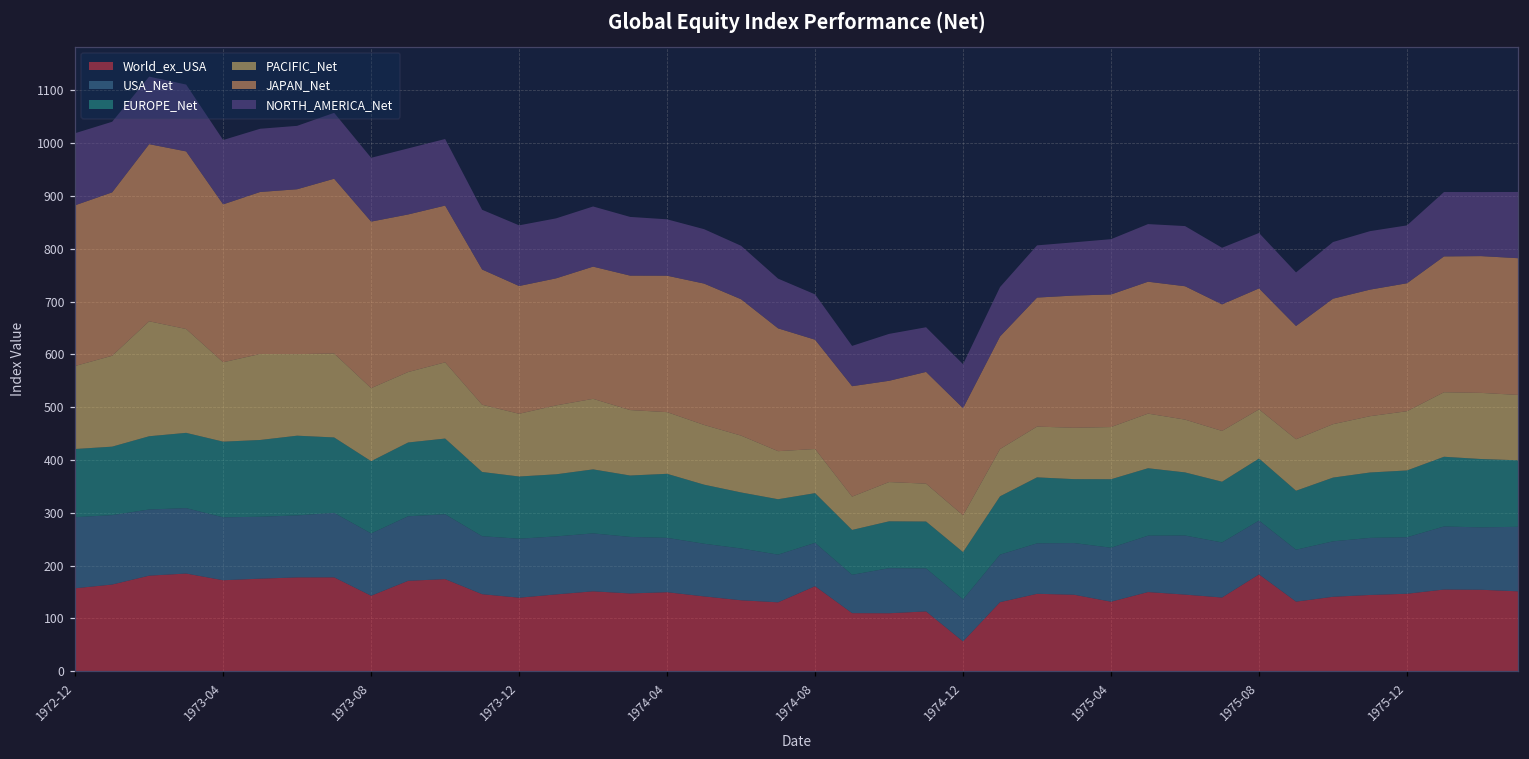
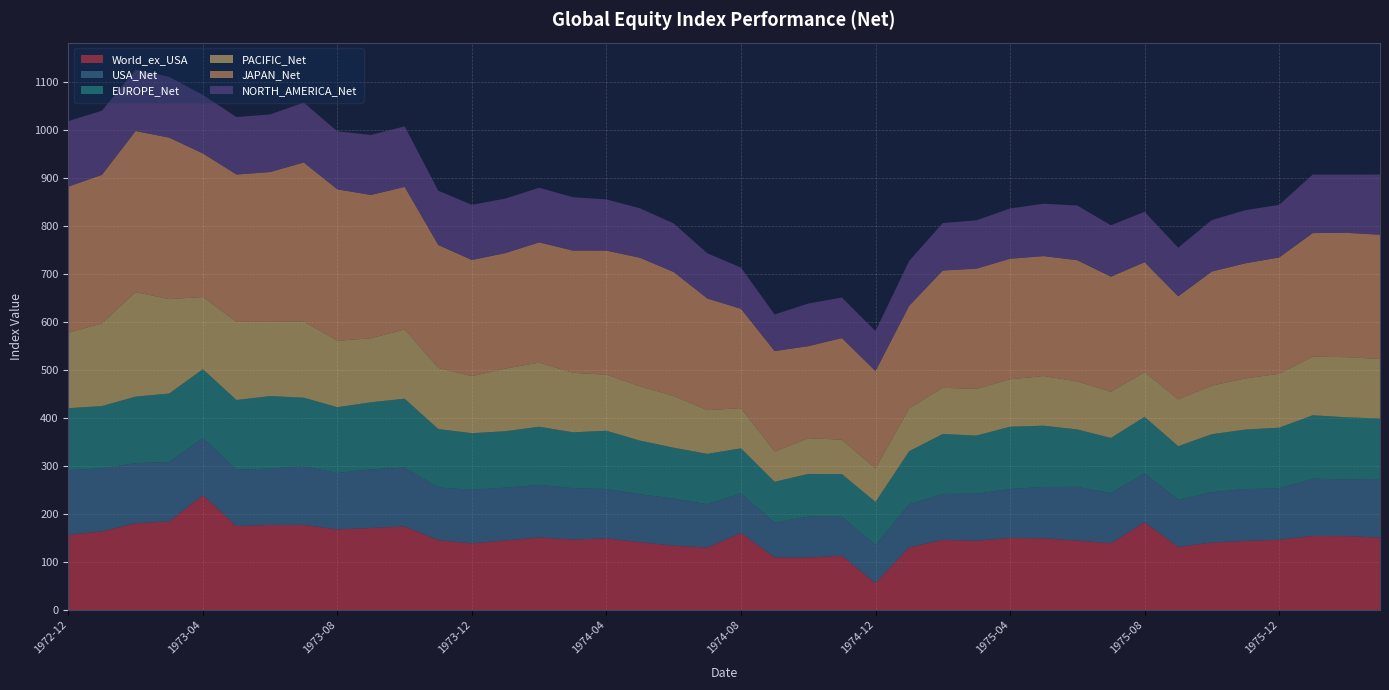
  {
    "World_ex_USA": {
      "1972-12": 160,
-     "1973-04": 170,
-     "1973-08": 140,
+     "1973-04": 240,
+     "1973-08": 170,
      "1973-12": 140,
      "1974-04": 150,
      "1974-08": 160,
      "1974-12": 60,
-     "1975-04": 130,
+     "1975-04": 150,
      "1975-08": 180,
      "1975-12": 150
    }
  }
